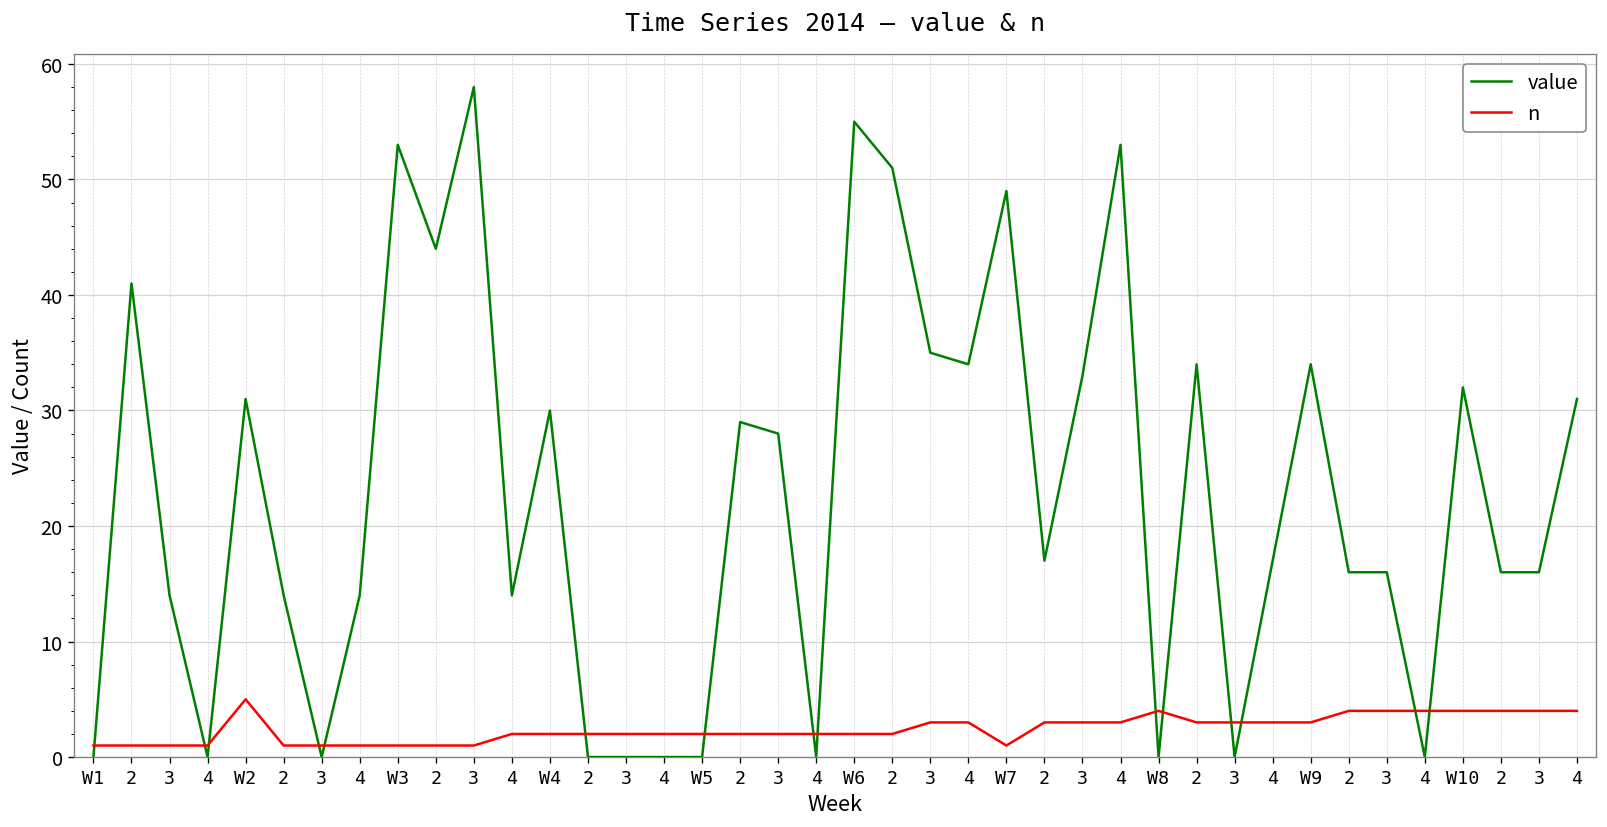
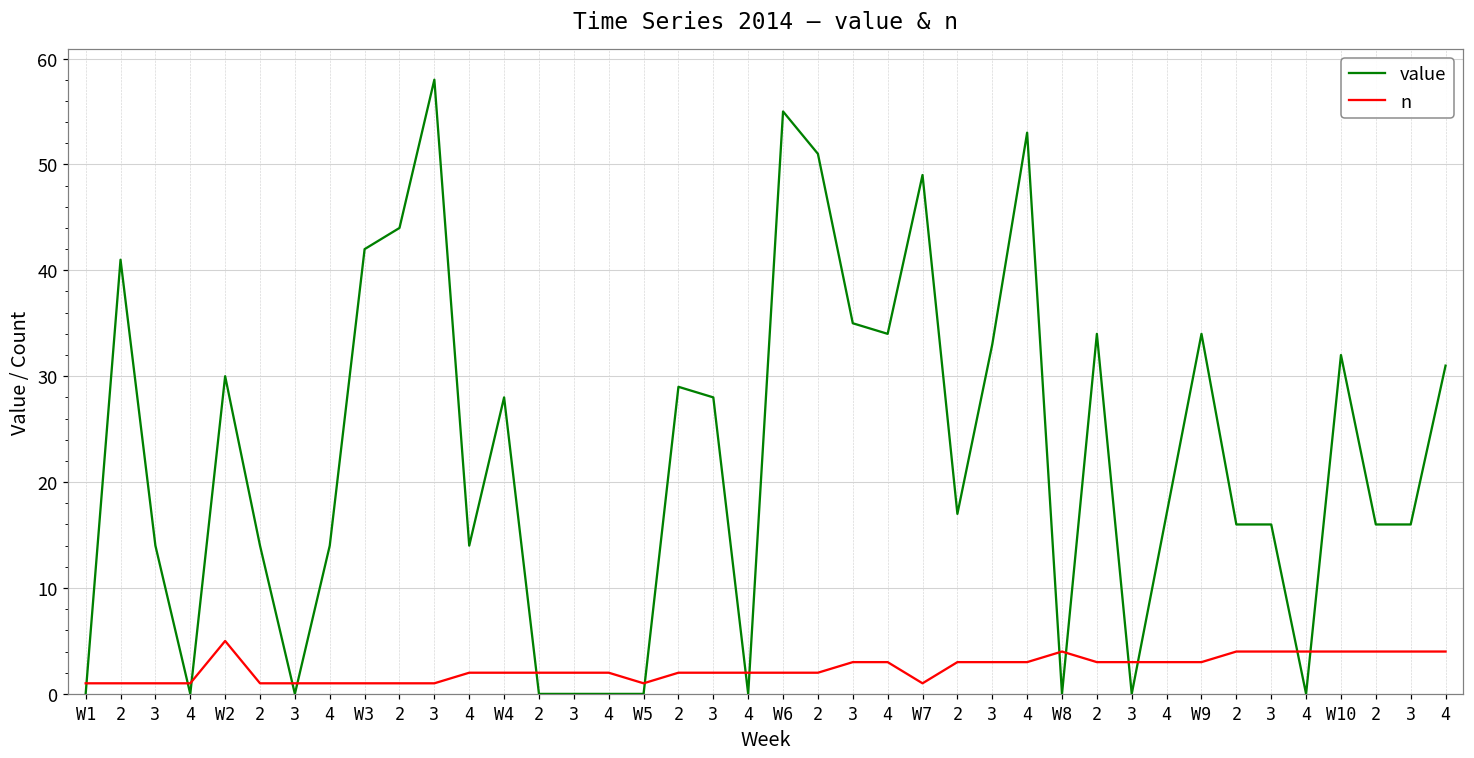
  {
    "value": {
      "W1": 0,
-     "W2": 31,
-     "W3": 53,
-     "W4": 30,
+     "W2": 30,
+     "W3": 42,
+     "W4": 28,
      "W5": 0,
      "W6": 55,
      "W7": 49,
      "W8": 0,
      "W9": 34,
      "W10": 32
    },
    "n": {
      "W1": 1,
      "W2": 5,
      "W3": 1,
      "W4": 2,
-     "W5": 2,
+     "W5": 1,
      "W6": 2,
      "W7": 1,
      "W8": 4,
      "W9": 3,
      "W10": 4
    }
  }
